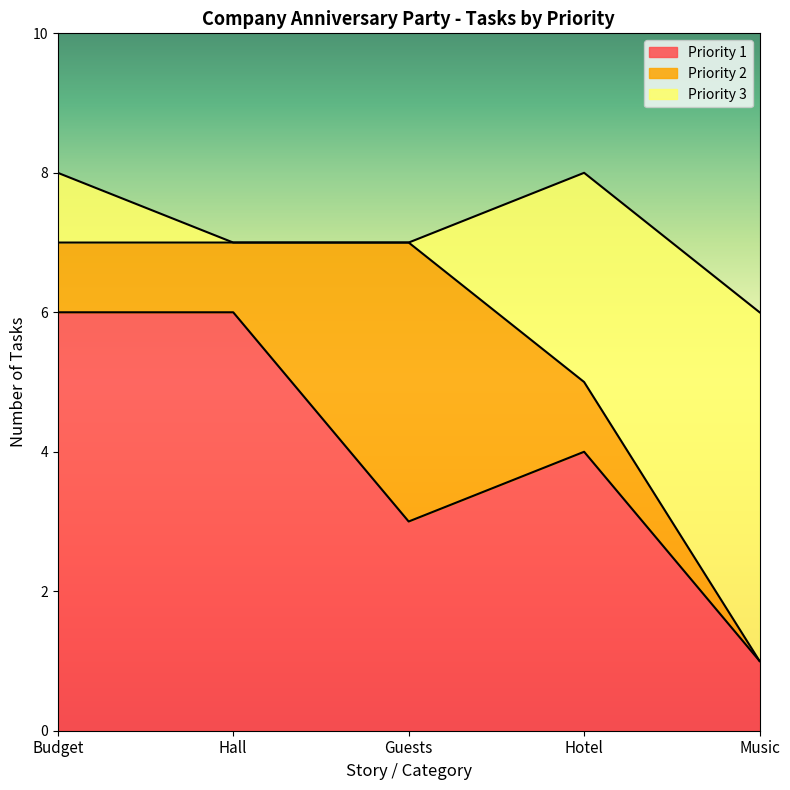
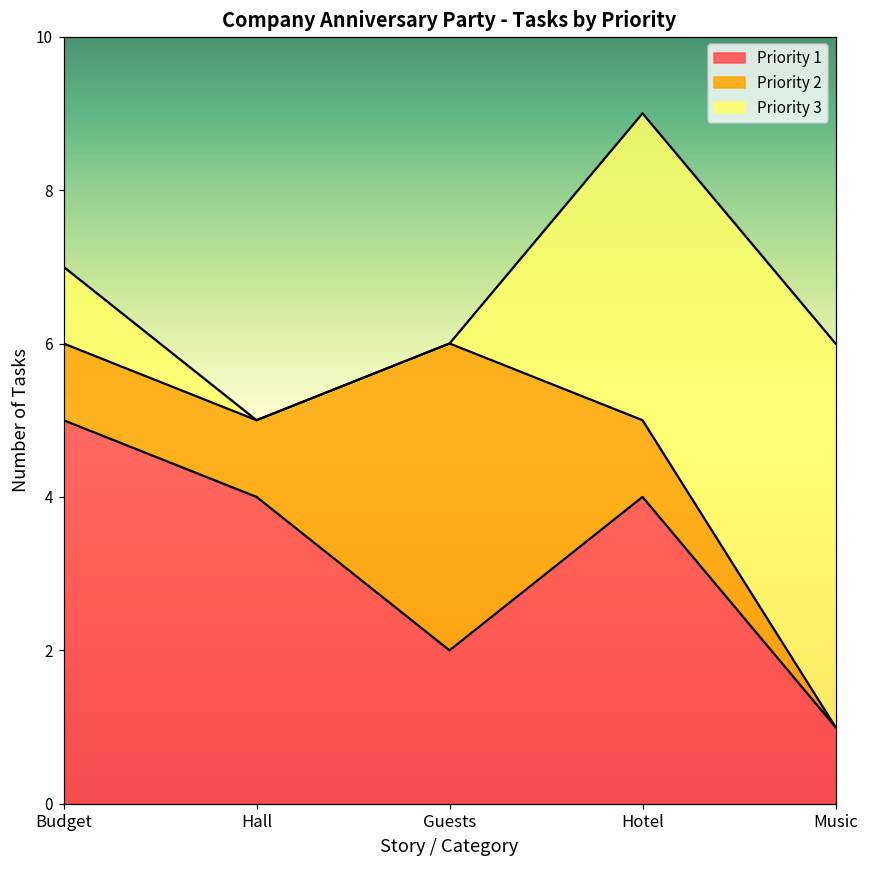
  {
    "Priority 1": {
-     "Budget": 6,
-     "Hall": 6,
-     "Guests": 3,
+     "Budget": 5,
+     "Hall": 4,
+     "Guests": 2,
      "Hotel": 4
    },
    "Priority 2": {
      "Budget": 1,
      "Hotel": 1
    },
    "Priority 3": {
      "Budget": 1,
-     "Hotel": 3,
+     "Hotel": 4,
      "Music": 5
    }
  }
